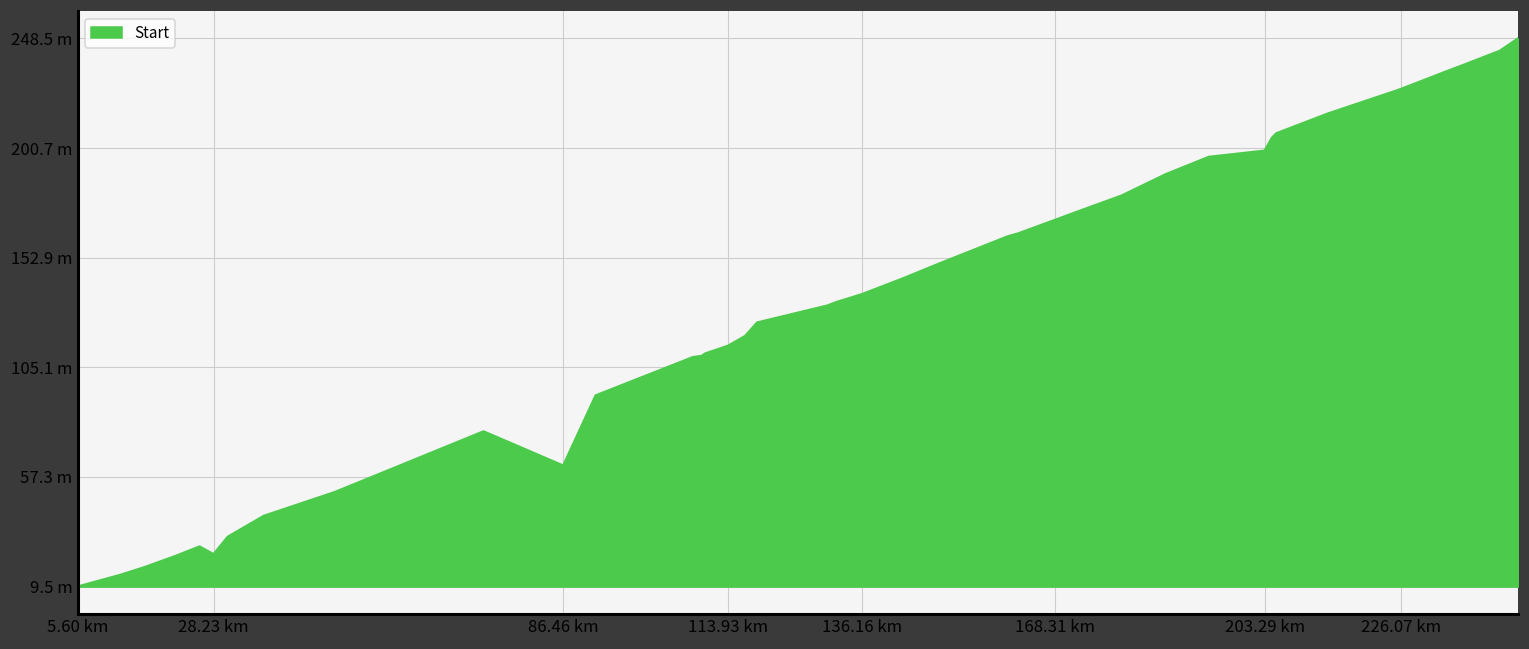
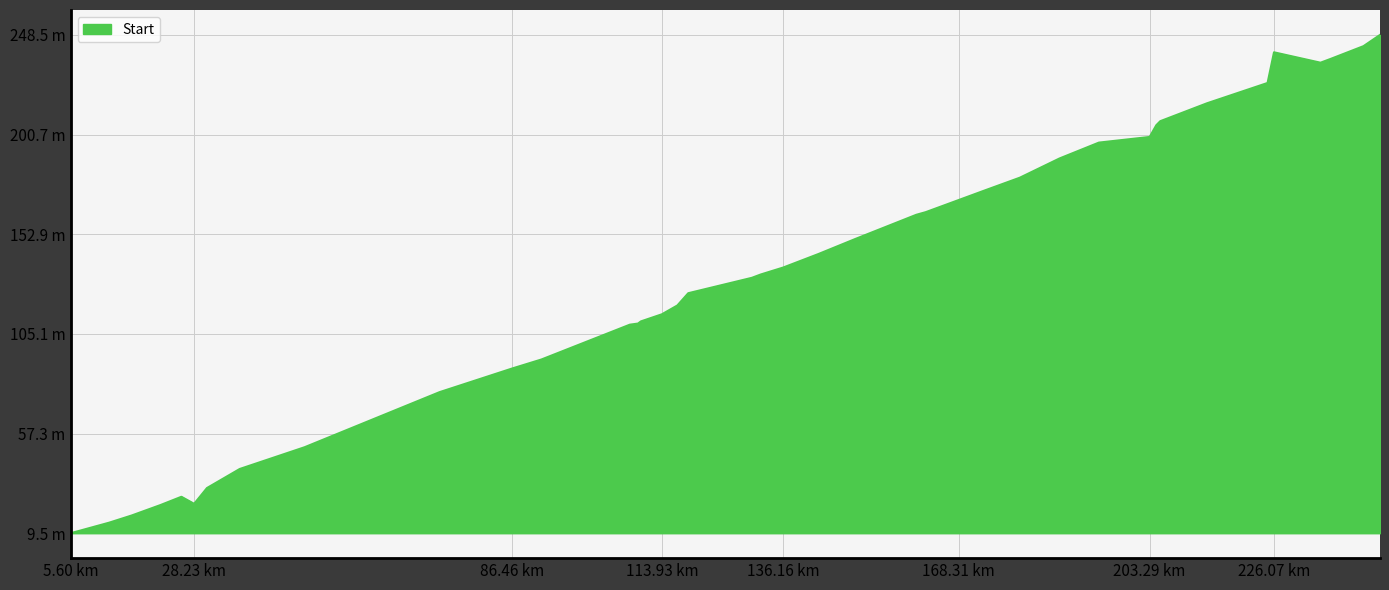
  {
    "5.60 km": "9 m",
    "28.23 km": "24 m",
-   "86.46 km": "62 m",
+   "86.46 km": "88 m",
    "113.93 km": "115 m",
    "136.16 km": "137 m",
    "168.31 km": "169 m",
    "203.29 km": "200 m",
-   "226.07 km": "227 m"
+   "226.07 km": "240 m"
  }
